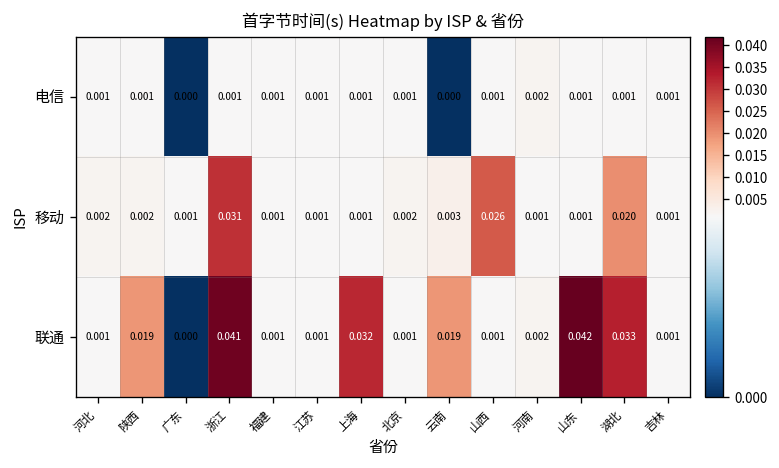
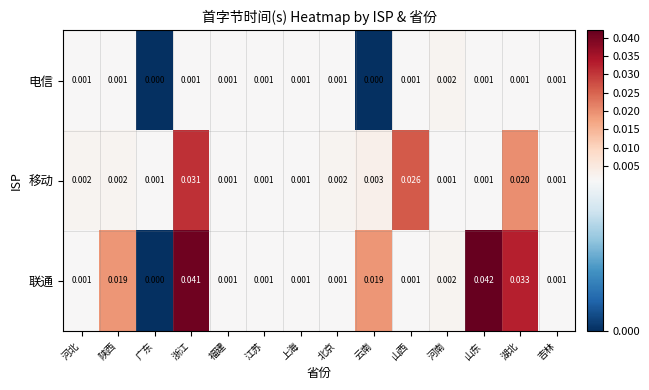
  {
    "电信": {
      "河北": 0.001,
      "陕西": 0.001,
      "广东": 0.000,
      "浙江": 0.001,
      "福建": 0.001,
      "江苏": 0.001,
      "上海": 0.001,
      "北京": 0.001,
      "云南": 0.000,
      "山西": 0.001,
      "河南": 0.002,
      "山东": 0.001,
      "湖北": 0.001,
      "吉林": 0.001
    },
    "移动": {
      "河北": 0.002,
      "陕西": 0.002,
      "广东": 0.001,
      "浙江": 0.031,
      "福建": 0.001,
      "江苏": 0.001,
      "上海": 0.001,
      "北京": 0.002,
      "云南": 0.003,
      "山西": 0.026,
      "河南": 0.001,
      "山东": 0.001,
      "湖北": 0.020,
      "吉林": 0.001
    },
    "联通": {
      "河北": 0.001,
      "陕西": 0.019,
      "广东": 0.000,
      "浙江": 0.041,
      "福建": 0.001,
      "江苏": 0.001,
-     "上海": 0.032,
+     "上海": 0.001,
      "北京": 0.001,
      "云南": 0.019,
      "山西": 0.001,
      "河南": 0.002,
      "山东": 0.042,
      "湖北": 0.033,
      "吉林": 0.001
    }
  }
